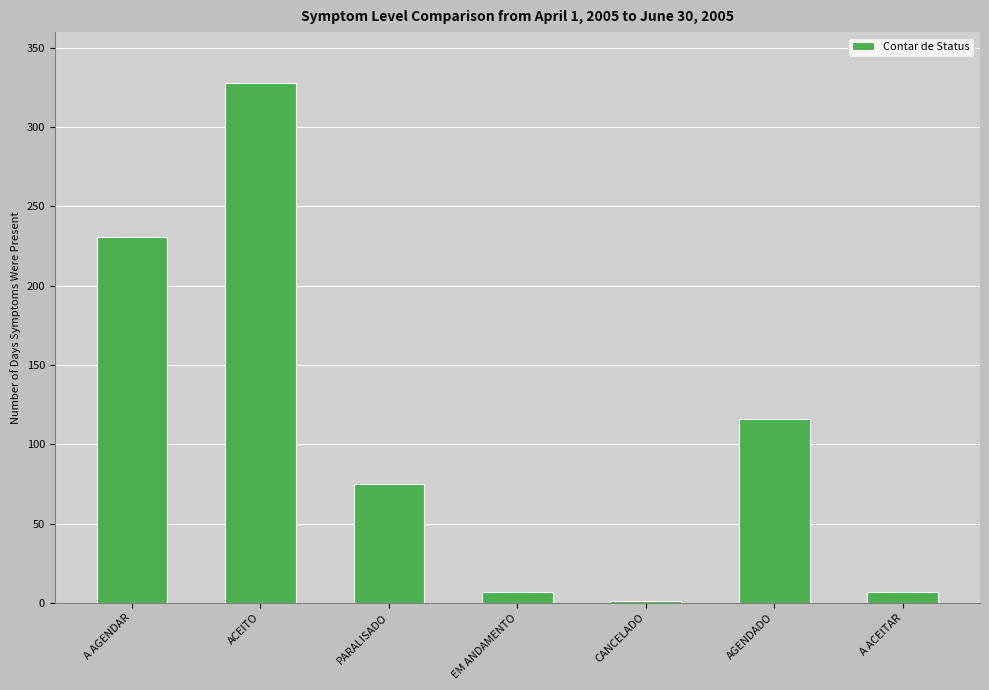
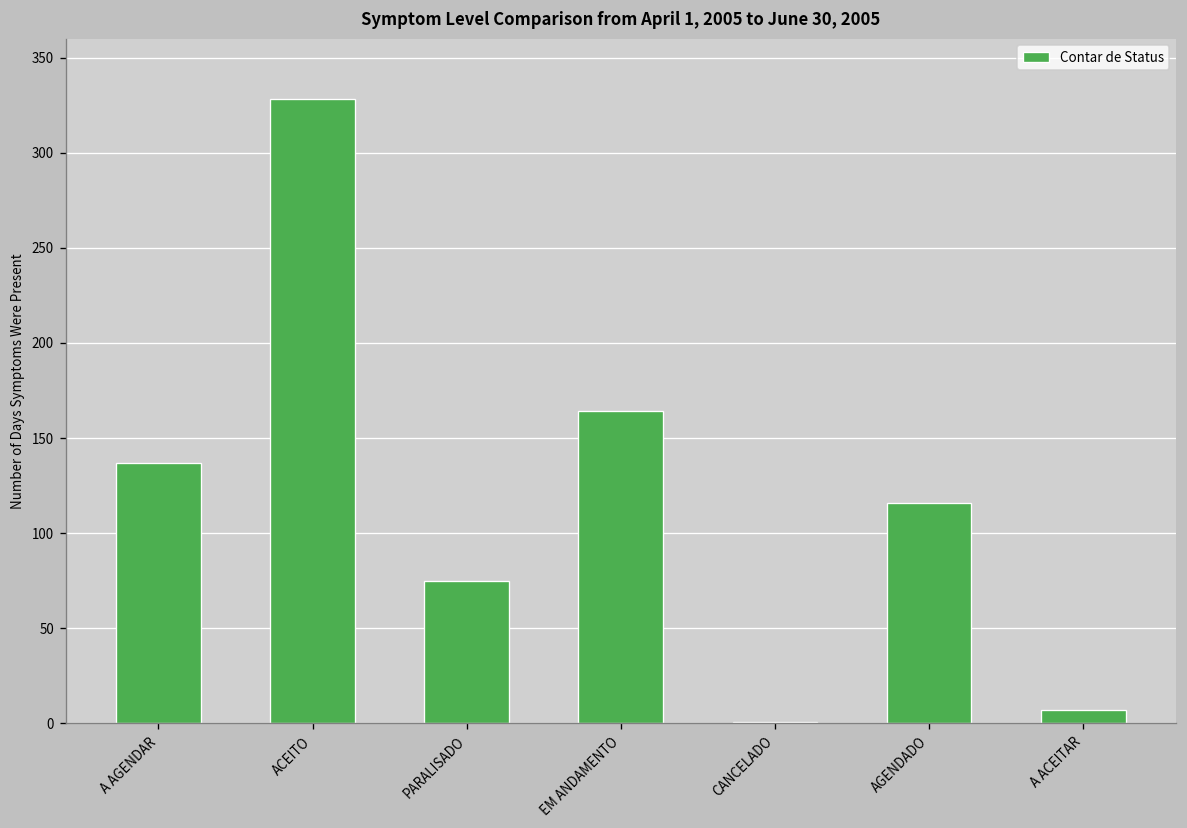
  {
-   "A AGENDAR": 231,
+   "A AGENDAR": 137,
    "ACEITO": 328,
    "PARALISADO": 75,
-   "EM ANDAMENTO": 7,
+   "EM ANDAMENTO": 164,
    "AGENDADO": 116,
    "A ACEITAR": 7
  }
